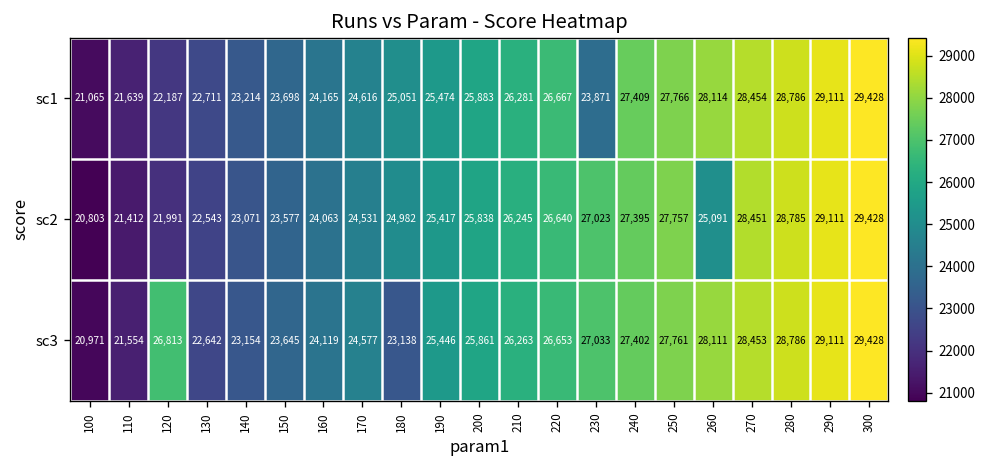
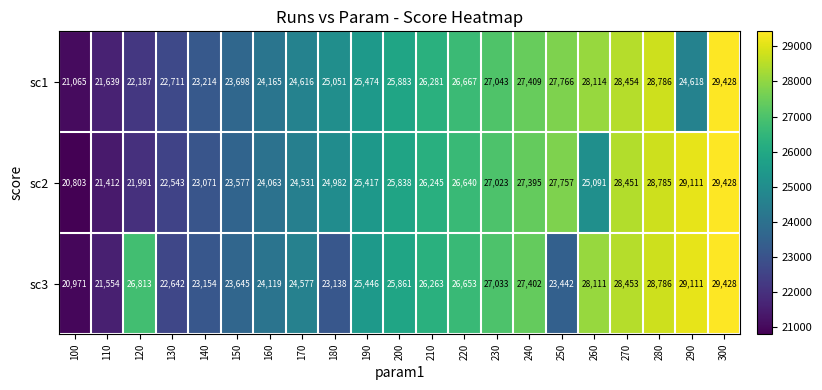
  {
    "sc1": {
      "100": "21,065",
      "110": "21,639",
      "120": "22,187",
      "130": "22,711",
      "140": "23,214",
      "150": "23,698",
      "160": "24,165",
      "170": "24,616",
      "180": "25,051",
      "190": "25,474",
      "200": "25,883",
      "210": "26,281",
      "220": "26,667",
-     "230": "23,871",
+     "230": "27,043",
      "240": "27,409",
      "250": "27,766",
      "260": "28,114",
      "270": "28,454",
      "280": "28,786",
-     "290": "29,111",
+     "290": "24,618",
      "300": "29,428"
    },
    "sc2": {
      "100": "20,803",
      "110": "21,412",
      "120": "21,991",
      "130": "22,543",
      "140": "23,071",
      "150": "23,577",
      "160": "24,063",
      "170": "24,531",
      "180": "24,982",
      "190": "25,417",
      "200": "25,838",
      "210": "26,245",
      "220": "26,640",
      "230": "27,023",
      "240": "27,395",
      "250": "27,757",
      "260": "25,091",
      "270": "28,451",
      "280": "28,785",
      "290": "29,111",
      "300": "29,428"
    },
    "sc3": {
      "100": "20,971",
      "110": "21,554",
      "120": "26,813",
      "130": "22,642",
      "140": "23,154",
      "150": "23,645",
      "160": "24,119",
      "170": "24,577",
      "180": "23,138",
      "190": "25,446",
      "200": "25,861",
      "210": "26,263",
      "220": "26,653",
      "230": "27,033",
      "240": "27,402",
-     "250": "27,761",
+     "250": "23,442",
      "260": "28,111",
      "270": "28,453",
      "280": "28,786",
      "290": "29,111",
      "300": "29,428"
    }
  }
